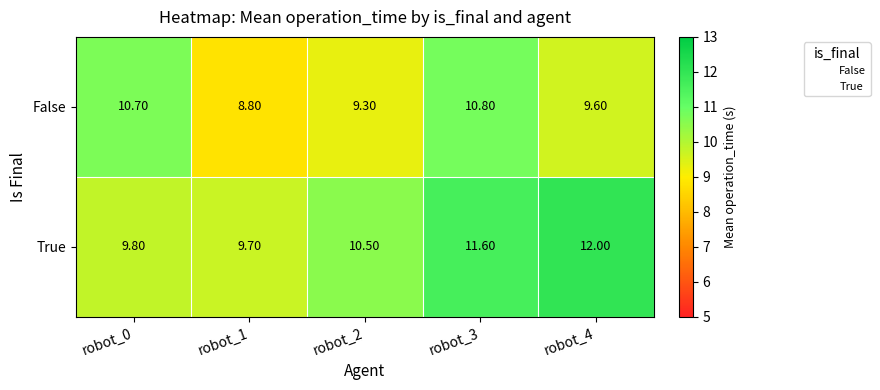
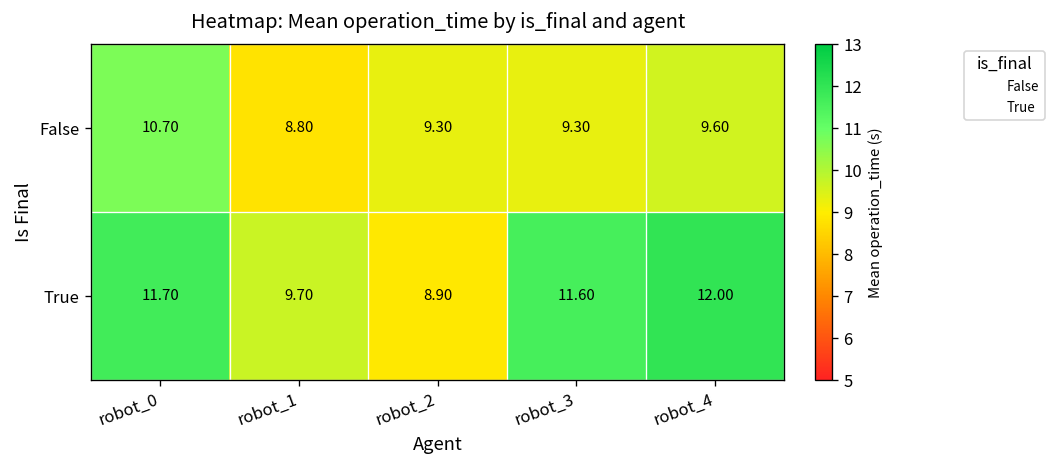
  {
    "False": {
-     "robot_3": 10.80
+     "robot_3": 9.30
    },
    "True": {
-     "robot_0": 9.80,
-     "robot_2": 10.50
+     "robot_0": 11.70,
+     "robot_2": 8.90
    }
  }
